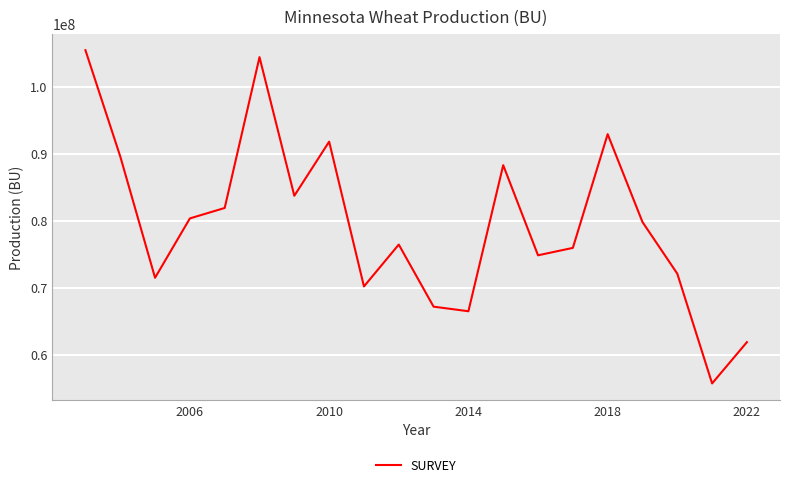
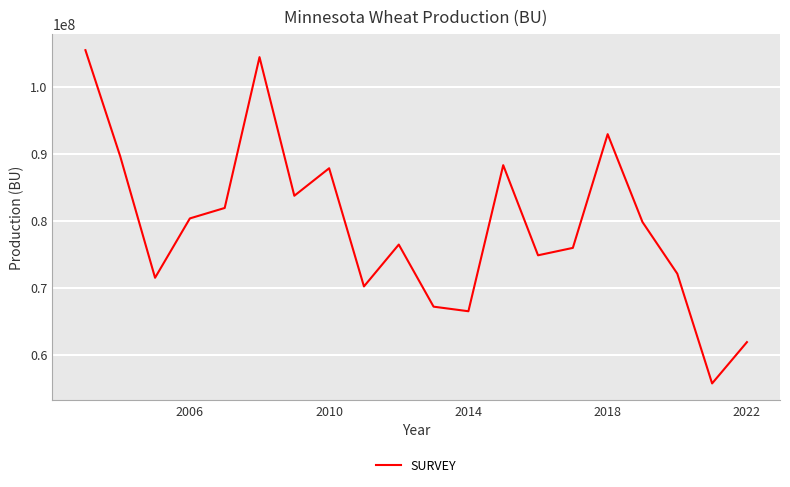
  {
    "2006": 80000000,
-   "2010": 92000000,
+   "2010": 88000000,
    "2014": 66000000,
    "2018": 93000000,
    "2022": 62000000
  }
